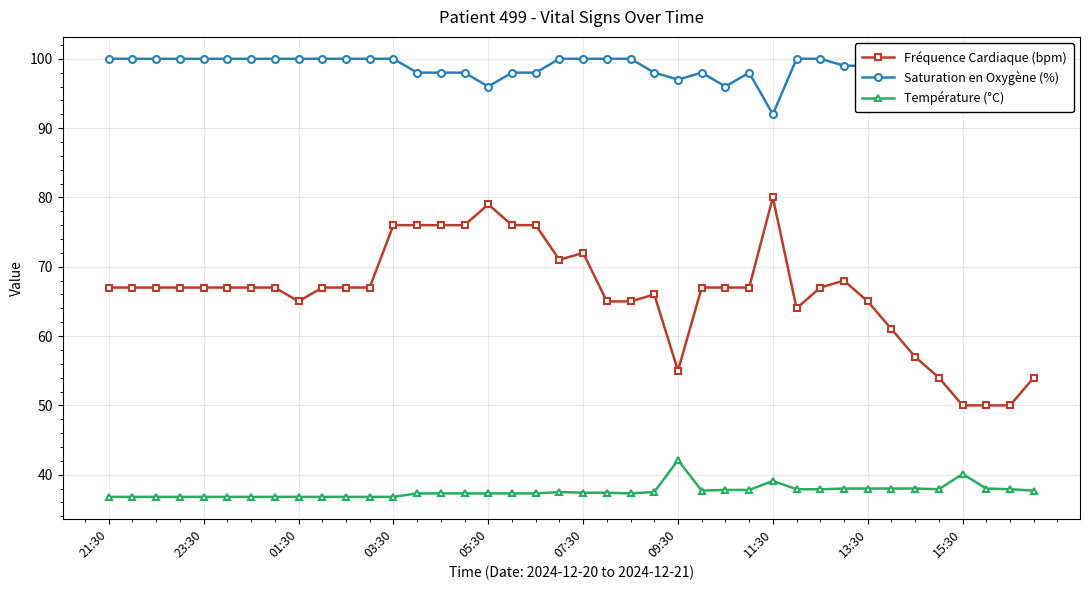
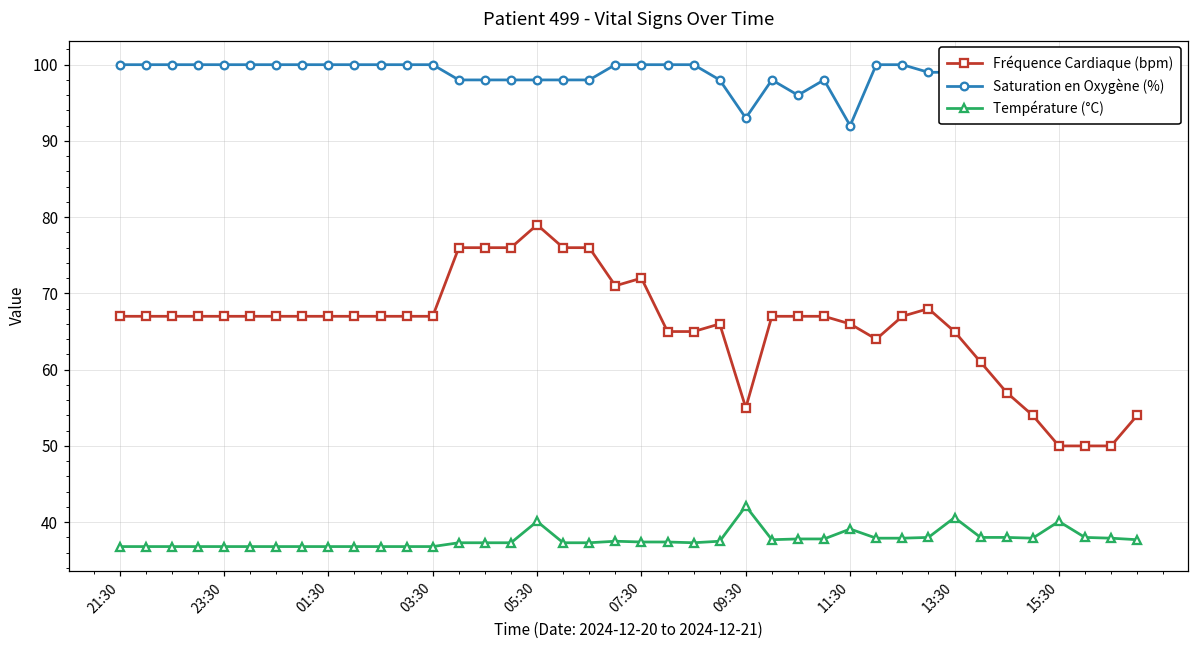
  {
    "Fréquence Cardiaque (bpm)": {
      "21:30": 67,
      "23:30": 67,
-     "01:30": 65,
-     "03:30": 76,
+     "01:30": 67,
+     "03:30": 67,
      "05:30": 79,
      "07:30": 72,
      "09:30": 55,
-     "11:30": 80,
+     "11:30": 66,
      "13:30": 65,
      "15:30": 50
    },
    "Saturation en Oxygène (%)": {
      "21:30": 100,
      "23:30": 100,
      "01:30": 100,
      "03:30": 100,
-     "05:30": 96,
+     "05:30": 98,
      "07:30": 100,
-     "09:30": 97,
+     "09:30": 93,
      "11:30": 92
    },
    "Température (°C)": {
      "21:30": 37,
      "23:30": 37,
      "01:30": 37,
      "03:30": 37,
-     "05:30": 37,
+     "05:30": 40,
      "07:30": 37,
      "09:30": 42,
      "11:30": 39,
-     "13:30": 38,
+     "13:30": 41,
      "15:30": 40
    }
  }
